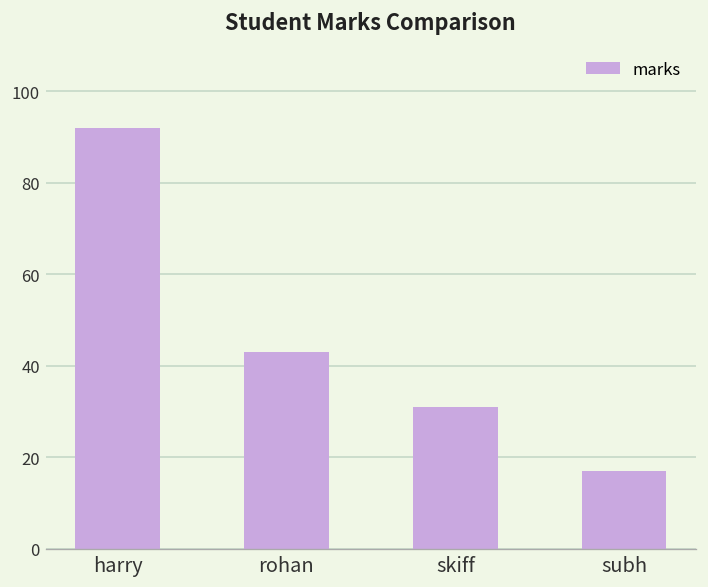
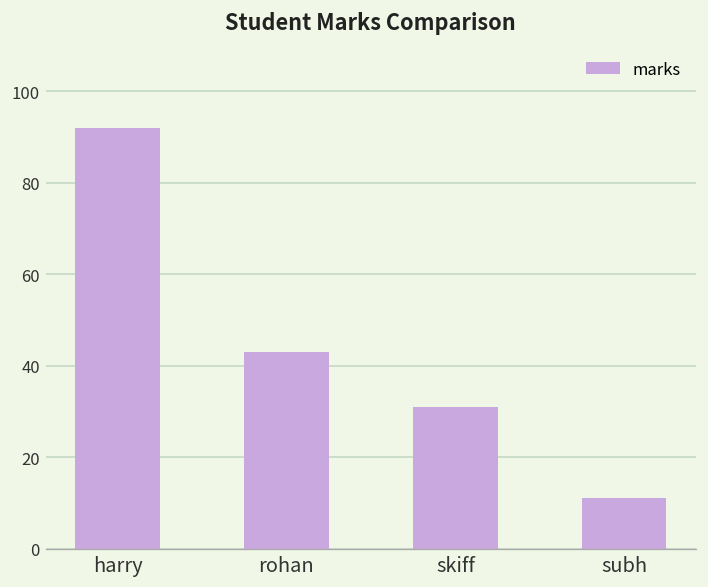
  {
    "harry": 92,
    "rohan": 43,
    "skiff": 31,
-   "subh": 17
+   "subh": 11
  }
